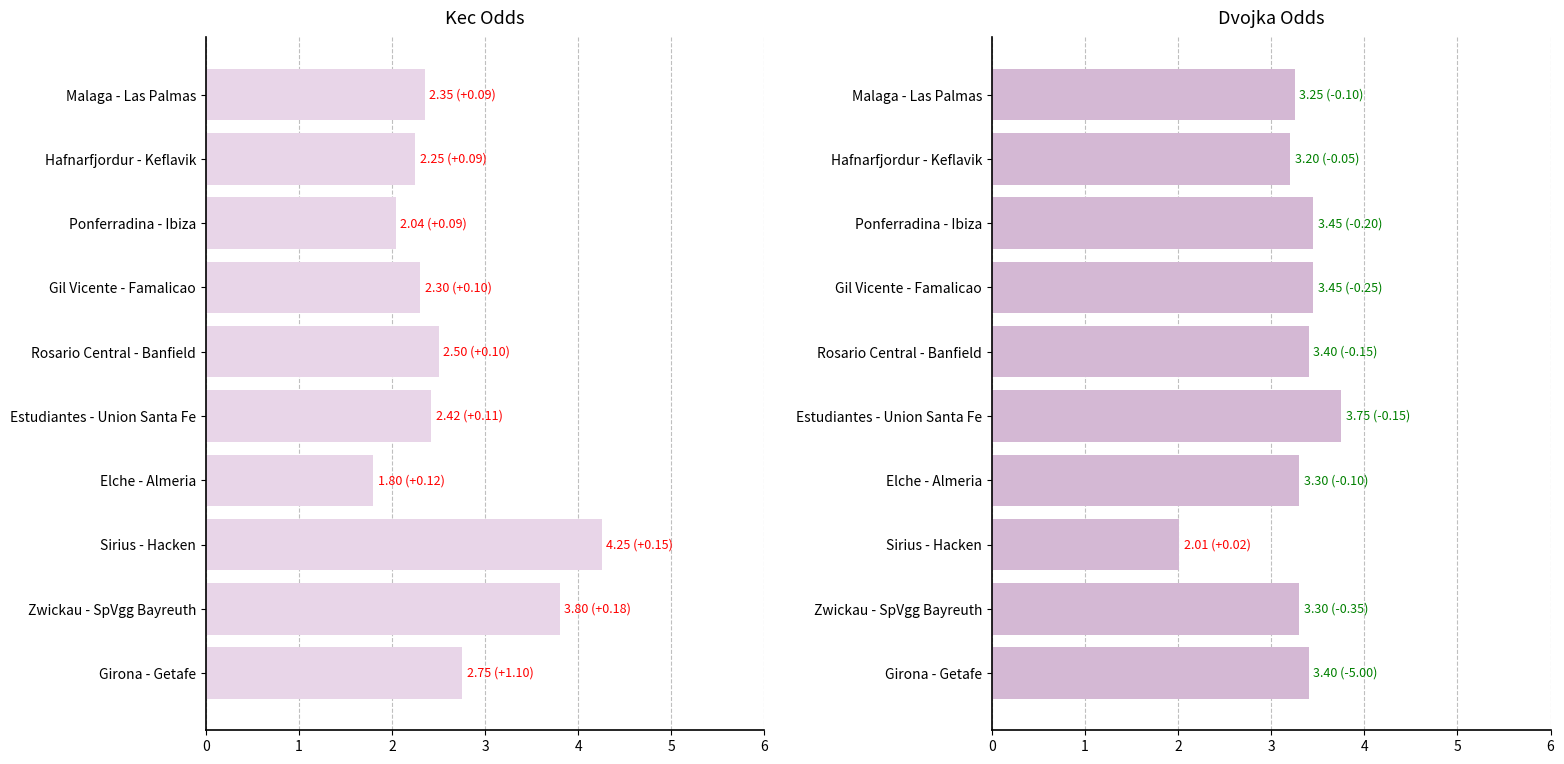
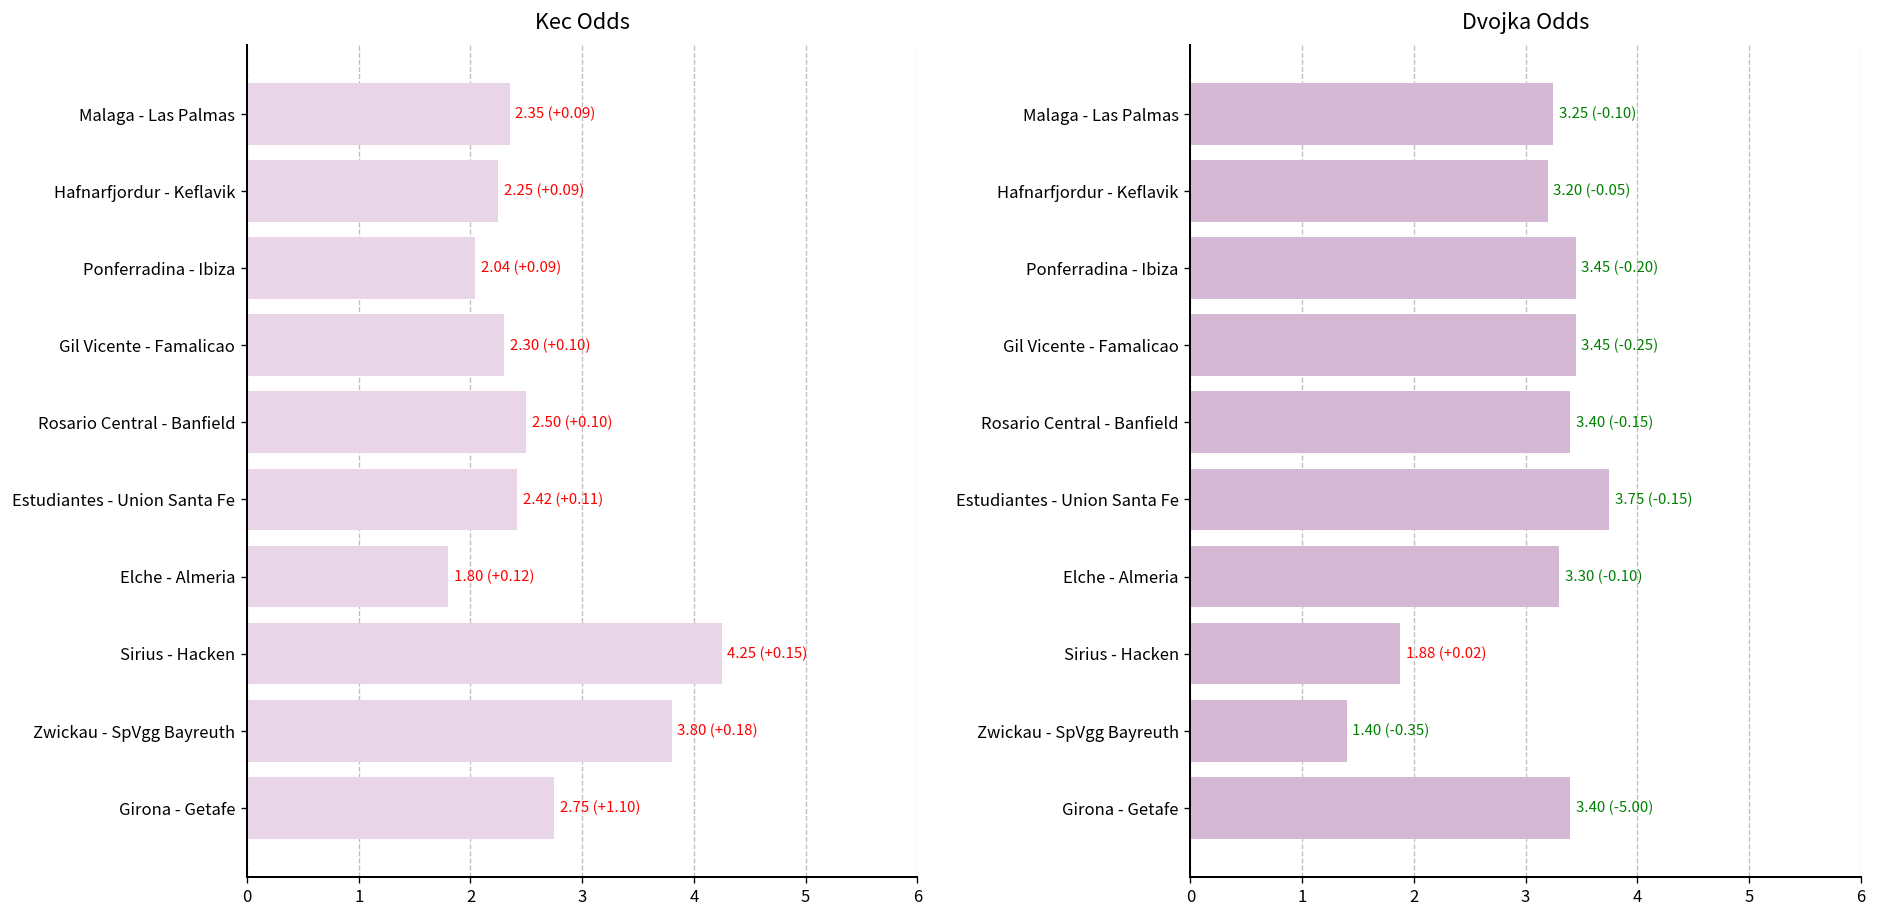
  {
    "Kec Odds": {
      "Malaga - Las Palmas": 2.35,
      "Hafnarfjordur - Keflavik": 2.25,
      "Ponferradina - Ibiza": 2.04,
      "Gil Vicente - Famalicao": 2.30,
      "Rosario Central - Banfield": 2.50,
      "Estudiantes - Union Santa Fe": 2.42,
      "Elche - Almeria": 1.80,
      "Sirius - Hacken": 4.25,
      "Zwickau - SpVgg Bayreuth": 3.80,
      "Girona - Getafe": 2.75
    },
    "Dvojka Odds": {
      "Malaga - Las Palmas": 3.25,
      "Hafnarfjordur - Keflavik": 3.20,
      "Ponferradina - Ibiza": 3.45,
      "Gil Vicente - Famalicao": 3.45,
      "Rosario Central - Banfield": 3.40,
      "Estudiantes - Union Santa Fe": 3.75,
      "Elche - Almeria": 3.30,
-     "Sirius - Hacken": 2.01,
-     "Zwickau - SpVgg Bayreuth": 3.30,
+     "Sirius - Hacken": 1.88,
+     "Zwickau - SpVgg Bayreuth": 1.40,
      "Girona - Getafe": 3.40
    }
  }
